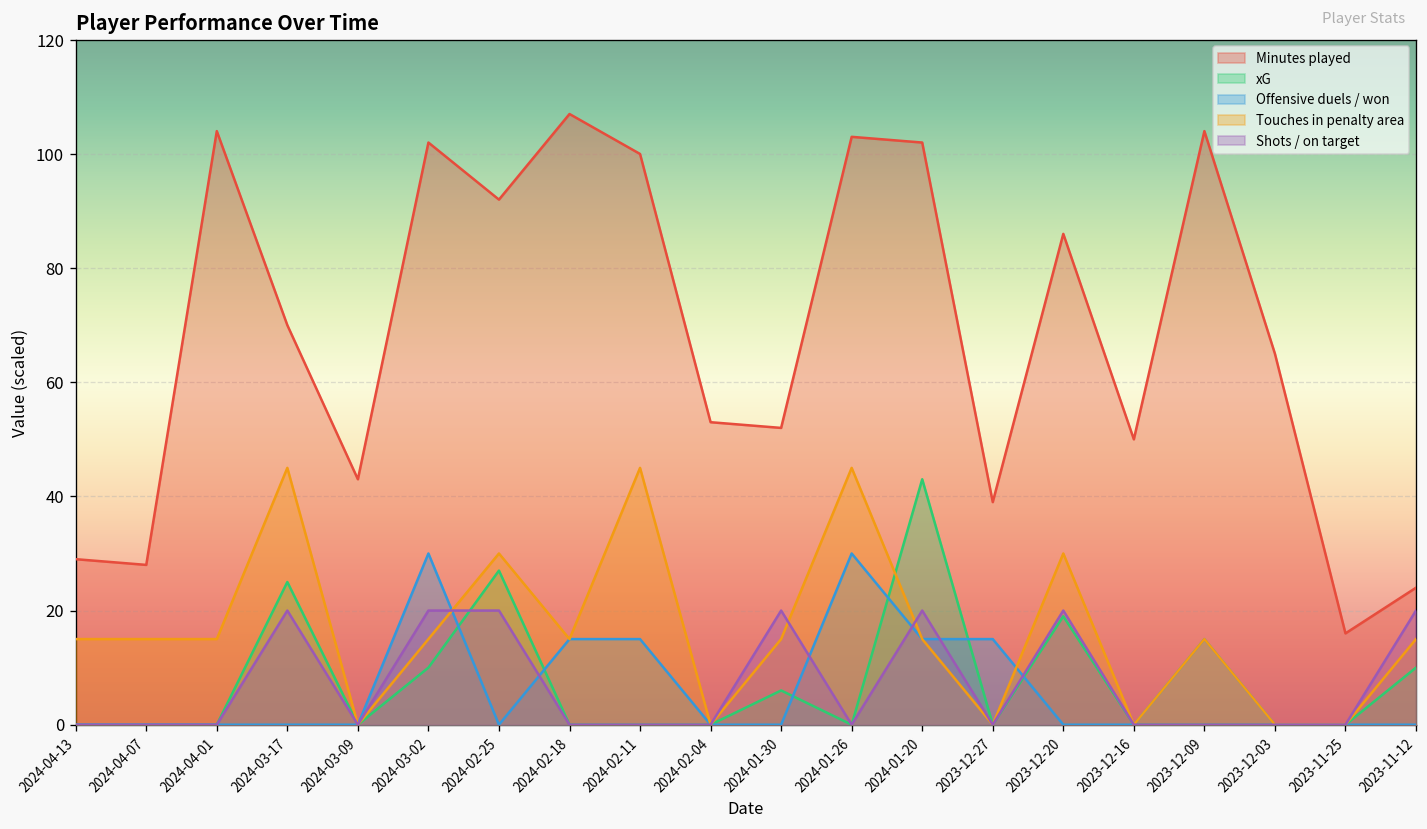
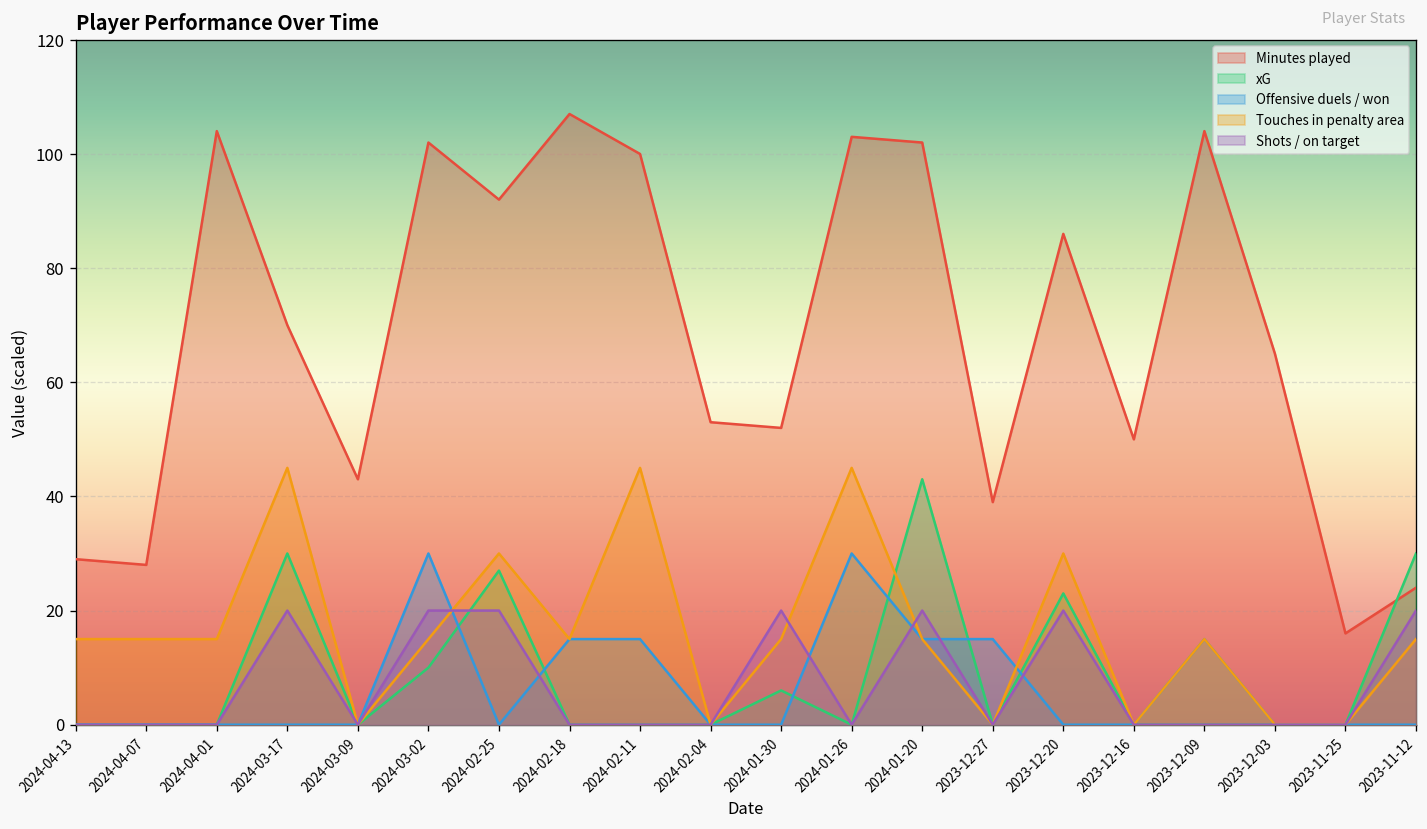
  {
    "xG": {
-     "2024-03-17": 25,
+     "2024-03-17": 30,
      "2024-03-02": 10,
      "2024-02-25": 27,
      "2024-01-30": 6,
      "2024-01-20": 43,
-     "2023-12-20": 19,
-     "2023-11-12": 10
+     "2023-12-20": 23,
+     "2023-11-12": 30
    },
    "Offensive duels / won": {
      "2024-03-17": 0,
      "2024-03-02": 30,
      "2024-02-25": 0,
      "2024-02-11": 15,
      "2024-01-30": 0,
      "2024-01-26": 30,
      "2023-12-27": 15,
      "2023-12-20": 0,
      "2023-11-12": 0
    },
    "Shots / on target": {
      "2024-03-17": 20,
      "2024-03-02": 20,
      "2024-02-25": 20,
      "2024-01-30": 20,
      "2024-01-20": 20,
      "2023-12-20": 20,
      "2023-11-12": 20
    }
  }
